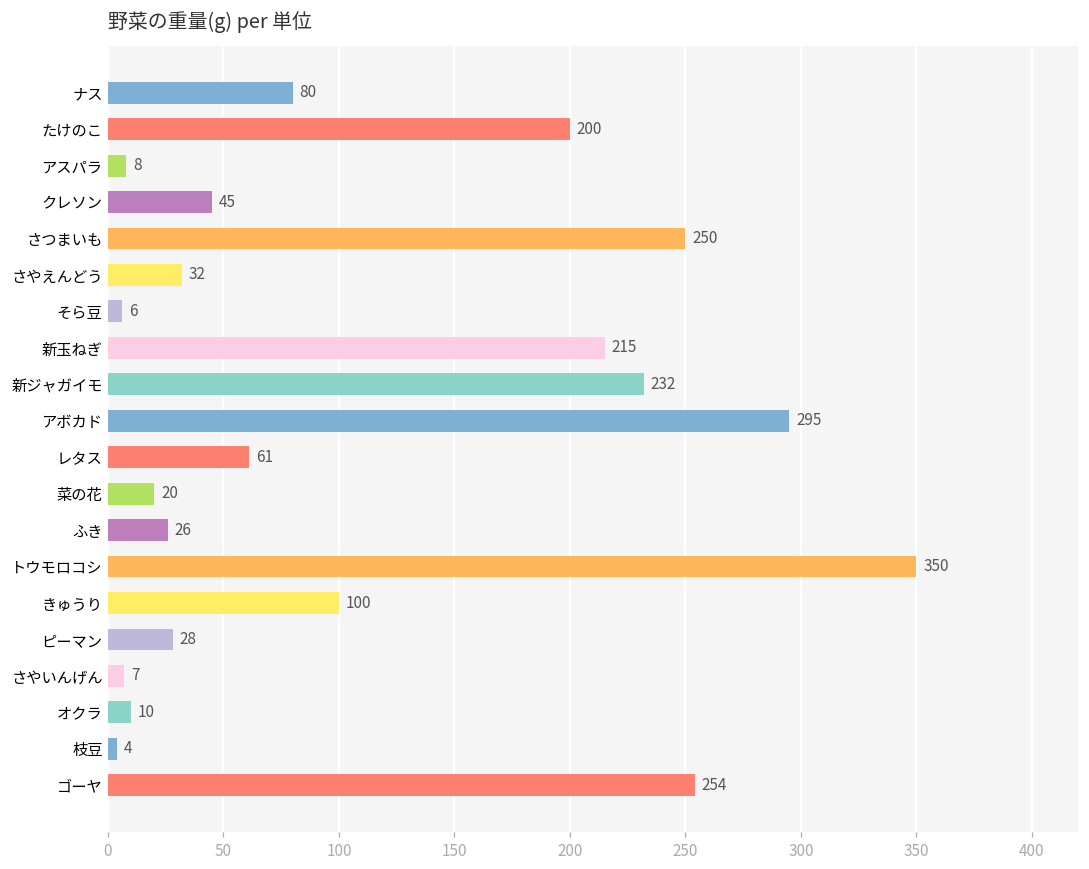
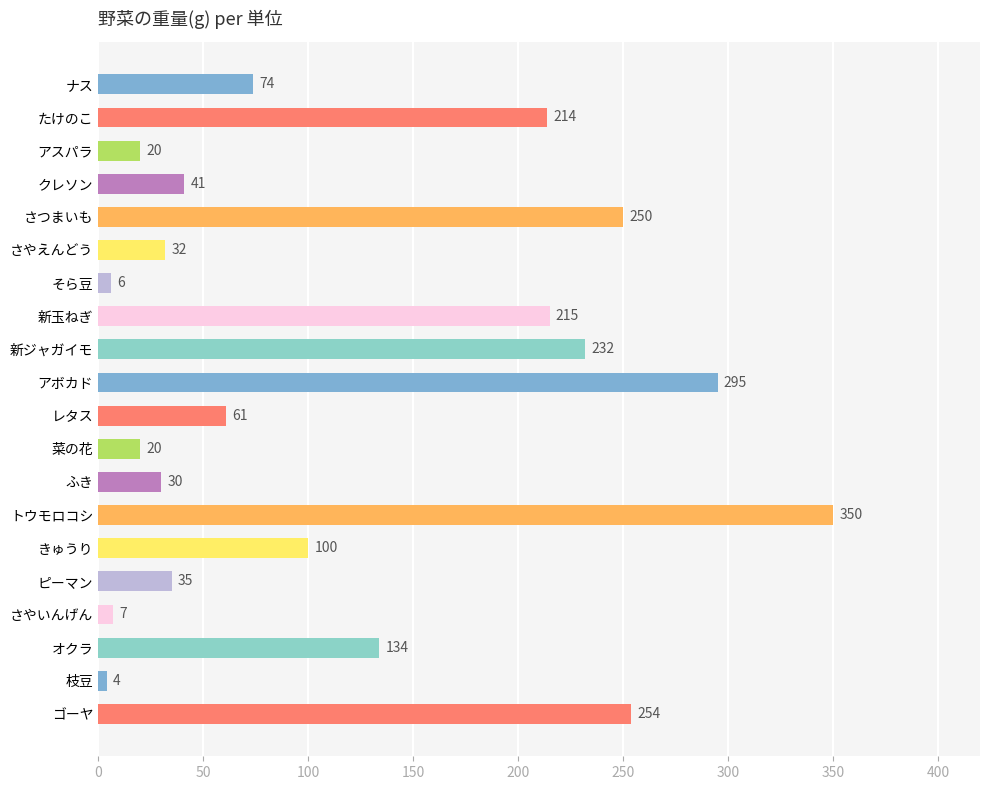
  {
-   "ナス": 80,
-   "たけのこ": 200,
-   "アスパラ": 8,
-   "クレソン": 45,
+   "ナス": 74,
+   "たけのこ": 214,
+   "アスパラ": 20,
+   "クレソン": 41,
    "さつまいも": 250,
    "さやえんどう": 32,
    "そら豆": 6,
    "新玉ねぎ": 215,
    "新ジャガイモ": 232,
    "アボカド": 295,
    "レタス": 61,
    "菜の花": 20,
-   "ふき": 26,
+   "ふき": 30,
    "トウモロコシ": 350,
    "きゅうり": 100,
-   "ピーマン": 28,
+   "ピーマン": 35,
    "さやいんげん": 7,
-   "オクラ": 10,
+   "オクラ": 134,
    "枝豆": 4,
    "ゴーヤ": 254
  }
